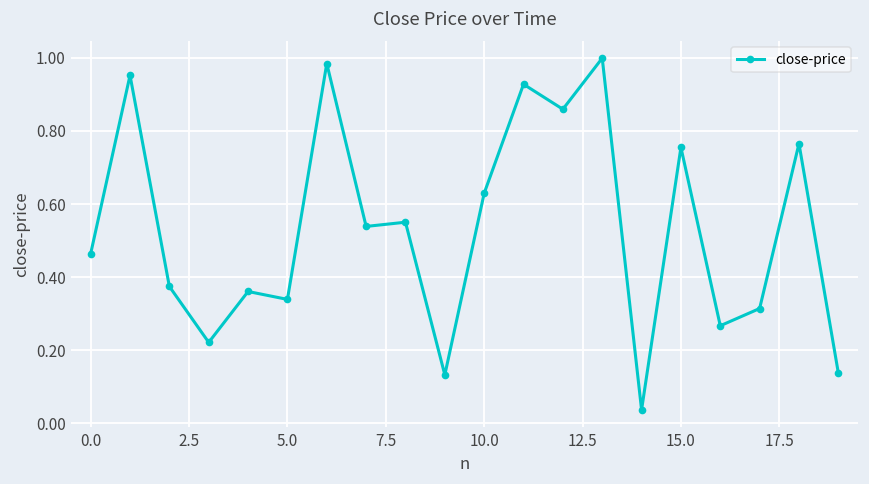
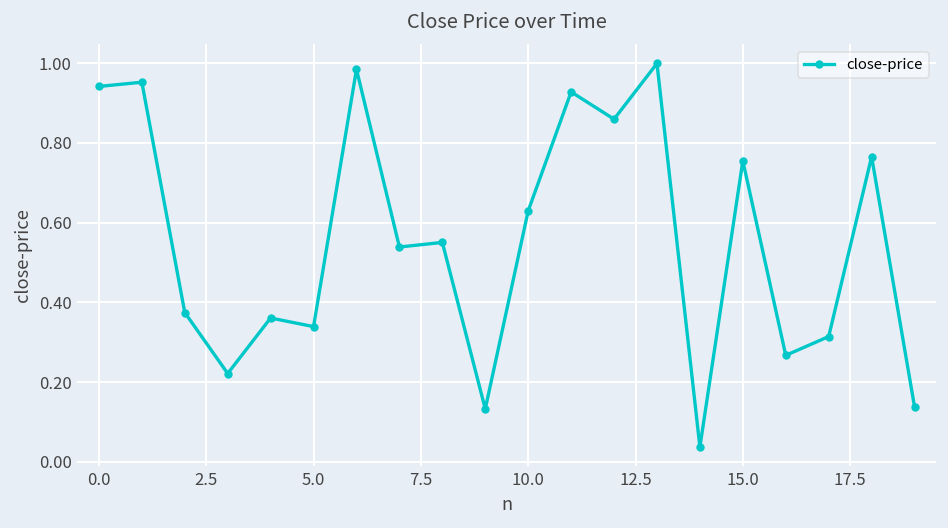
  {
-   "0.0": 0.46,
+   "0.0": 0.94,
    "5.0": 0.34,
    "10.0": 0.63,
    "15.0": 0.76
  }
